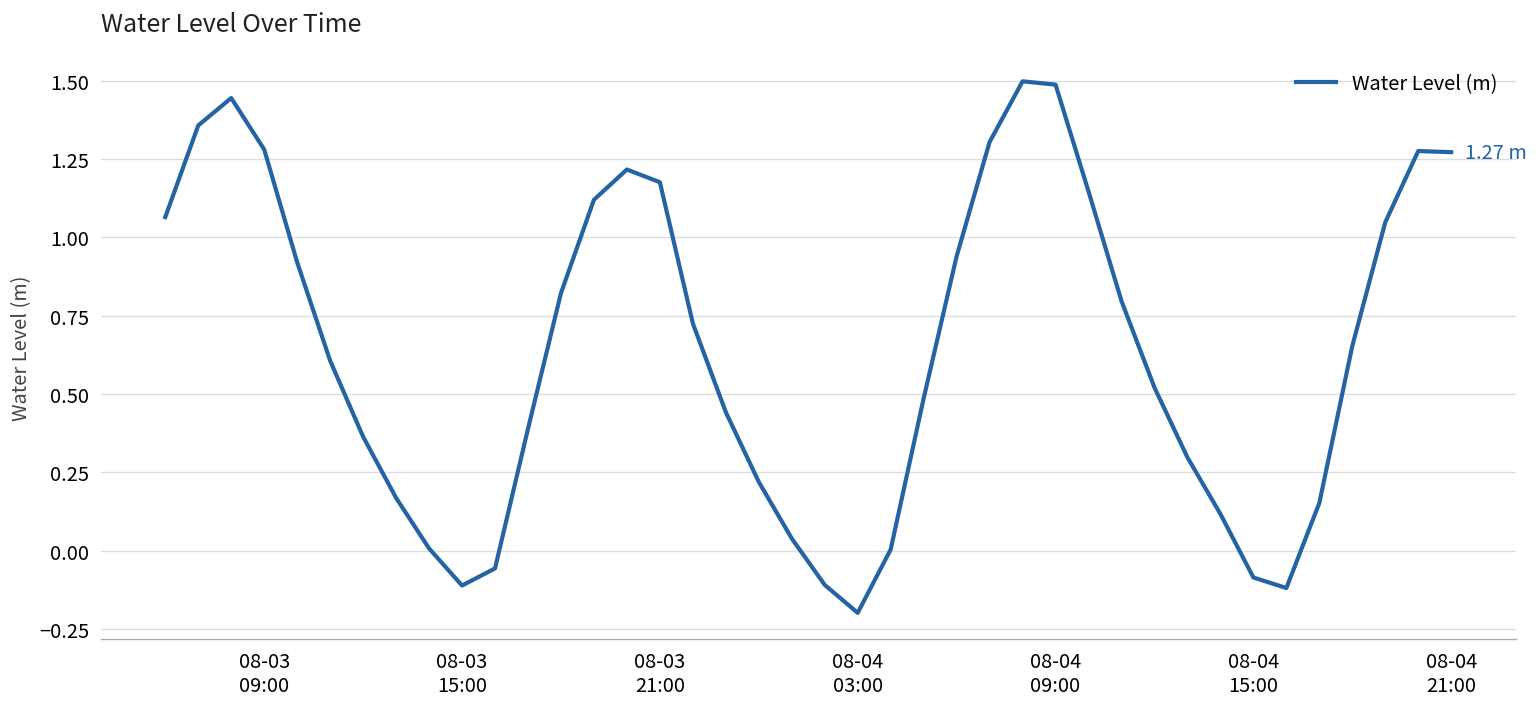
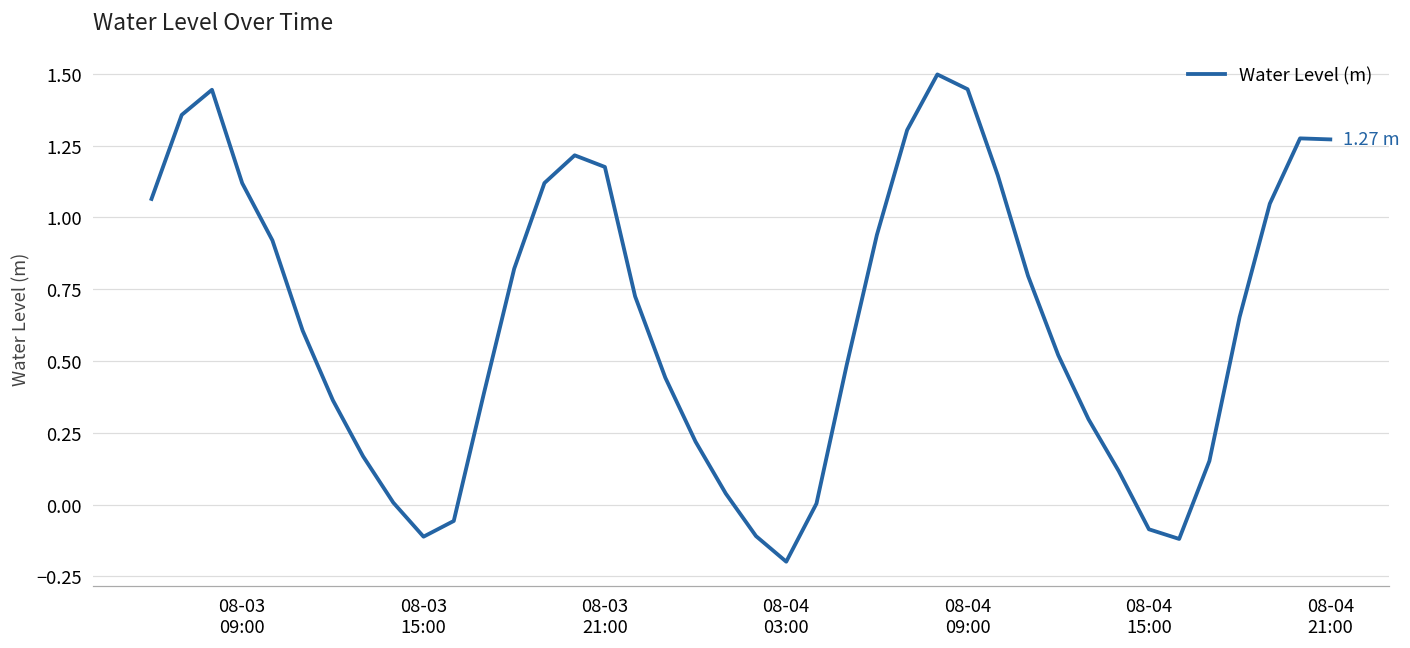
  {
-   "08-03 09:00": 1.28,
+   "08-03 09:00": 1.12,
    "08-03 15:00": -0.11,
    "08-03 21:00": 1.18,
    "08-04 03:00": -0.20,
-   "08-04 09:00": 1.49,
+   "08-04 09:00": 1.45,
    "08-04 15:00": -0.09
  }
